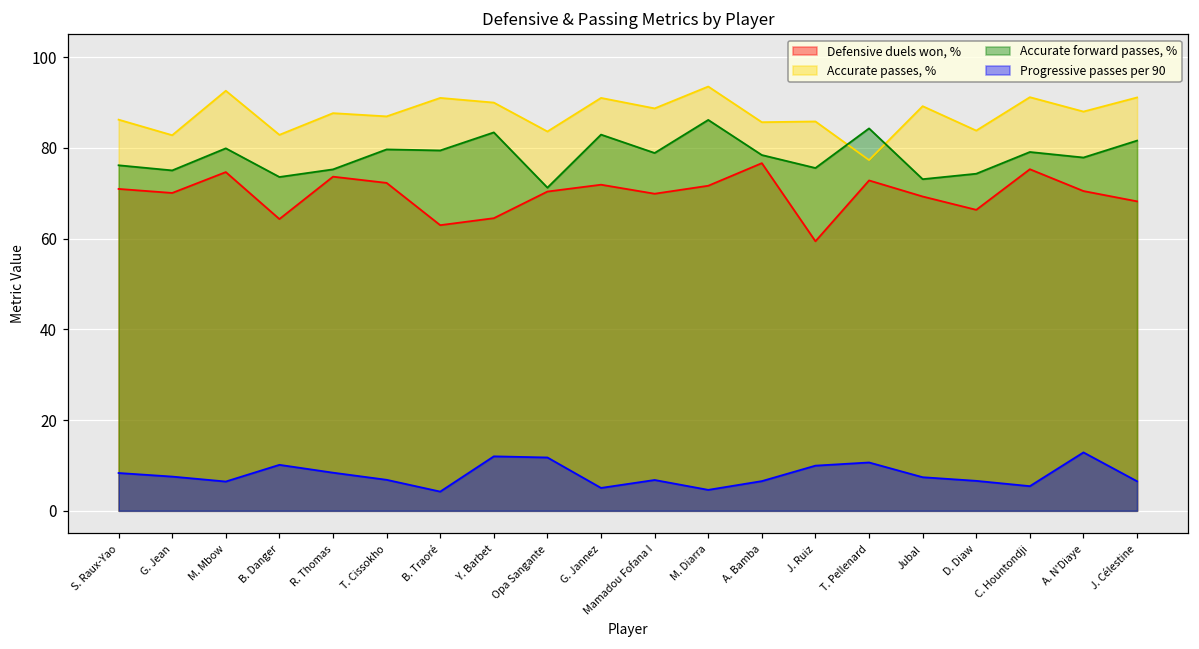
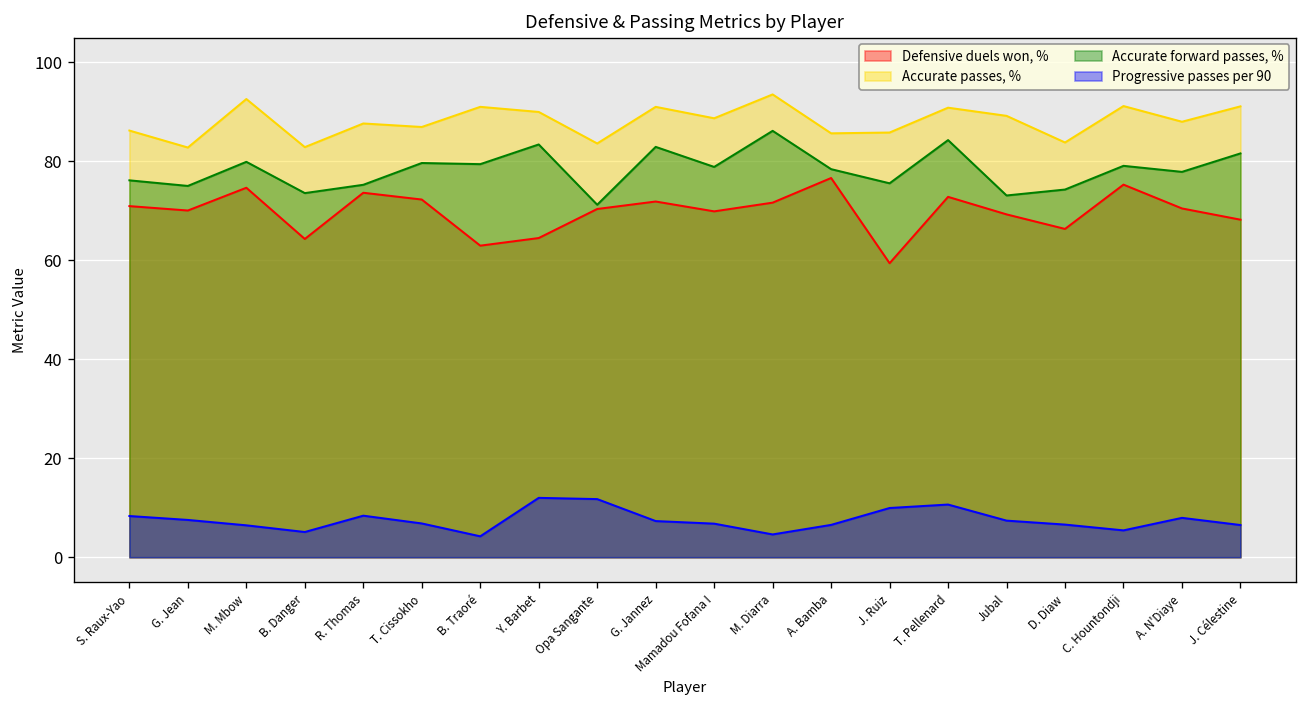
  {
    "Defensive duels won, %": {
      "S. Raux-Yao": 71,
      "G. Jean": 70,
      "M. Mbow": 75,
      "B. Danger": 64,
      "R. Thomas": 74,
      "T. Cissokho": 72,
      "B. Traoré": 63,
      "Y. Barbet": 65,
      "Opa Sangante": 70,
      "G. Jannez": 72,
      "Mamadou Fofana I": 70,
      "M. Diarra": 72,
      "A. Bamba": 77,
      "J. Ruiz": 59,
      "T. Pellenard": 73,
      "Jubal": 69,
      "D. Diaw": 66,
      "C. Hountondji": 75,
      "A. N'Diaye": 70,
      "J. Célestine": 68
    },
    "Accurate passes, %": {
      "S. Raux-Yao": 86,
      "G. Jean": 83,
      "M. Mbow": 93,
      "B. Danger": 83,
      "R. Thomas": 88,
      "T. Cissokho": 87,
      "B. Traoré": 91,
      "Y. Barbet": 90,
      "Opa Sangante": 84,
      "G. Jannez": 91,
      "Mamadou Fofana I": 89,
      "M. Diarra": 94,
      "A. Bamba": 86,
      "J. Ruiz": 86,
-     "T. Pellenard": 77,
+     "T. Pellenard": 91,
      "Jubal": 89,
      "D. Diaw": 84,
      "C. Hountondji": 91,
      "A. N'Diaye": 88,
      "J. Célestine": 91
    },
    "Accurate forward passes, %": {
      "S. Raux-Yao": 76,
      "G. Jean": 75,
      "M. Mbow": 80,
      "B. Danger": 74,
      "R. Thomas": 75,
      "T. Cissokho": 80,
      "B. Traoré": 79,
      "Y. Barbet": 83,
      "Opa Sangante": 71,
      "G. Jannez": 83,
      "Mamadou Fofana I": 79,
      "M. Diarra": 86,
      "A. Bamba": 78,
      "J. Ruiz": 76,
      "T. Pellenard": 84,
      "Jubal": 73,
      "D. Diaw": 74,
      "C. Hountondji": 79,
      "A. N'Diaye": 78,
      "J. Célestine": 82
    },
    "Progressive passes per 90": {
      "S. Raux-Yao": 8,
      "G. Jean": 8,
      "M. Mbow": 6,
-     "B. Danger": 10,
+     "B. Danger": 5,
      "R. Thomas": 8,
      "T. Cissokho": 7,
      "B. Traoré": 4,
      "Y. Barbet": 12,
      "Opa Sangante": 12,
-     "G. Jannez": 5,
+     "G. Jannez": 7,
      "Mamadou Fofana I": 7,
      "M. Diarra": 5,
      "A. Bamba": 7,
      "J. Ruiz": 10,
      "T. Pellenard": 11,
      "Jubal": 7,
      "D. Diaw": 7,
      "C. Hountondji": 5,
-     "A. N'Diaye": 13,
+     "A. N'Diaye": 8,
      "J. Célestine": 7
    }
  }
